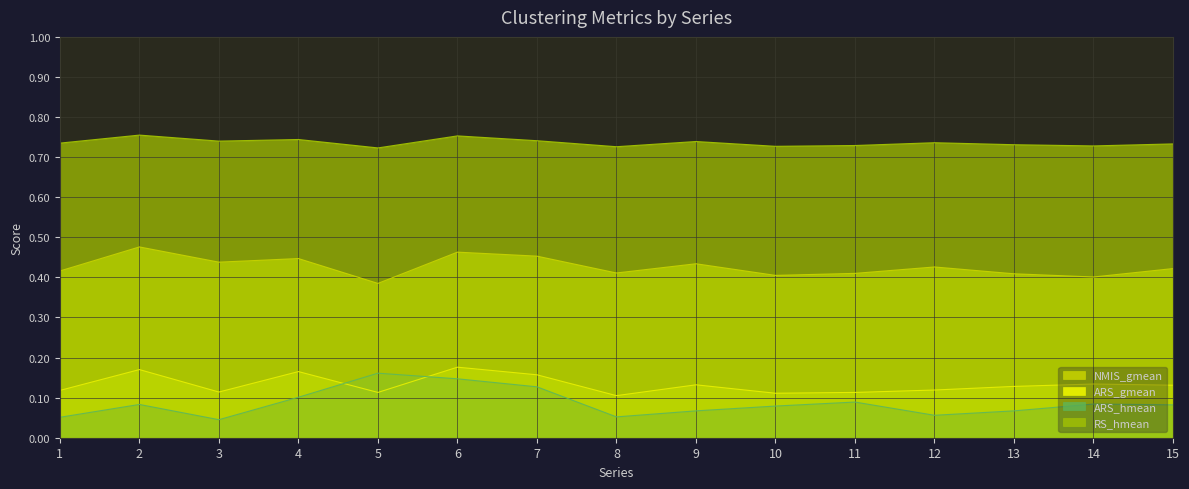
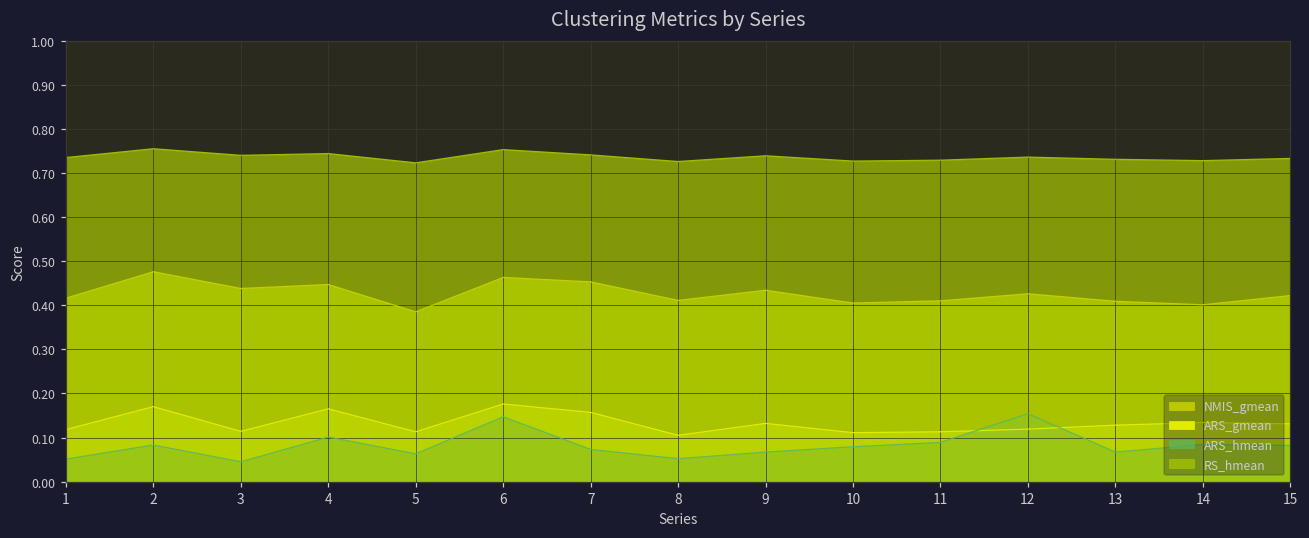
  {
    "ARS_hmean": {
      "1": 0.05,
      "2": 0.08,
      "3": 0.05,
      "4": 0.10,
-     "5": 0.16,
+     "5": 0.06,
      "6": 0.15,
-     "7": 0.13,
+     "7": 0.07,
      "8": 0.05,
      "9": 0.07,
      "10": 0.08,
      "11": 0.09,
-     "12": 0.06,
+     "12": 0.15,
      "13": 0.07,
      "15": 0.08
    }
  }
